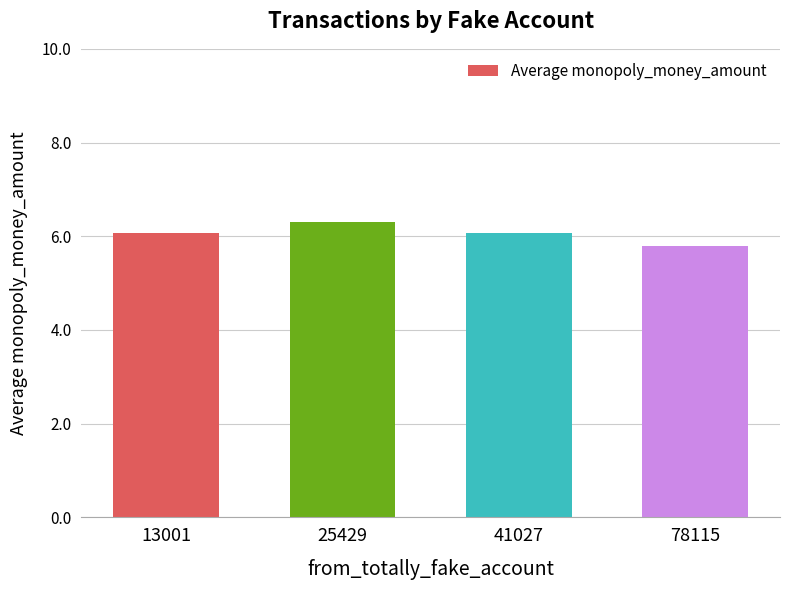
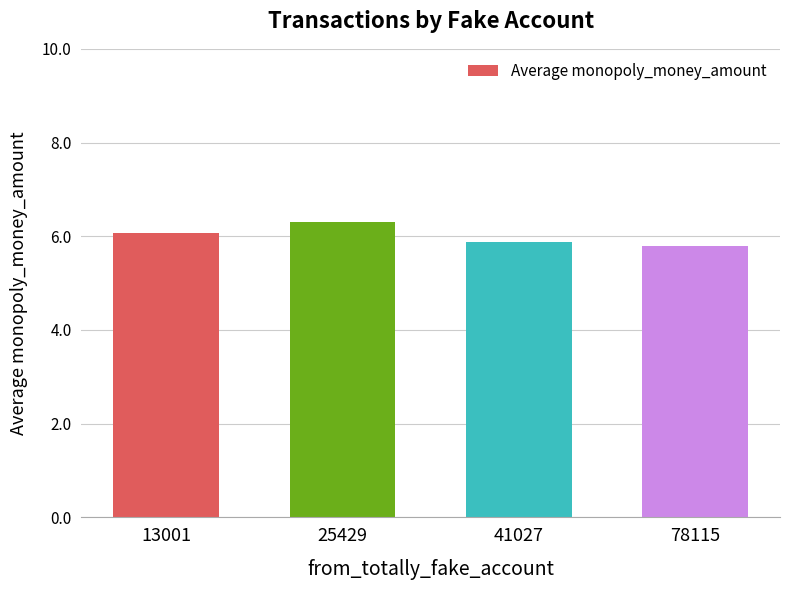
  {
    "13001": 6.1,
    "25429": 6.3,
-   "41027": 6.1,
+   "41027": 5.9,
    "78115": 5.8
  }
